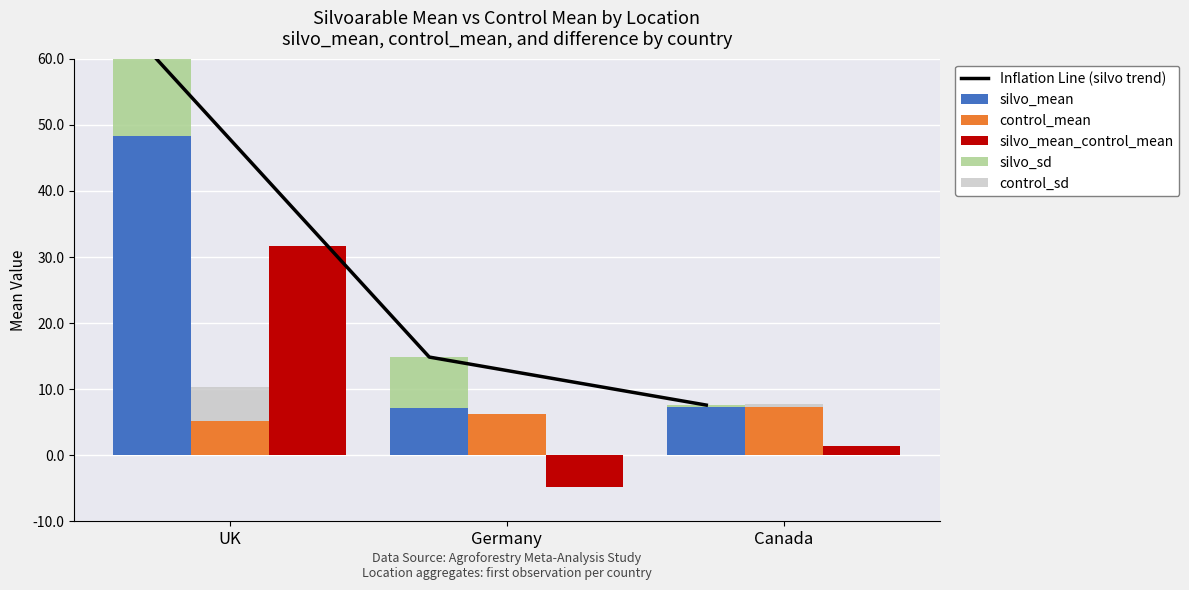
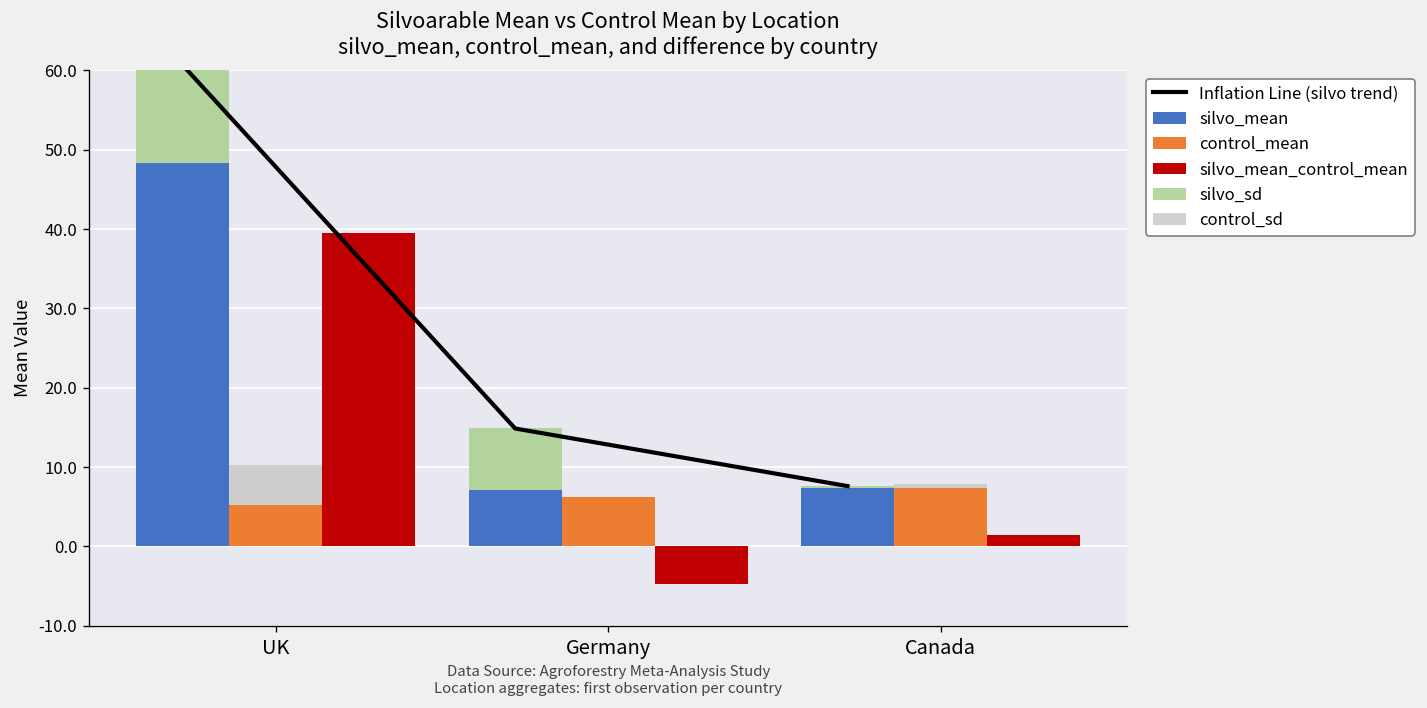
  {
    "silvo_mean": {
      "UK": 48,
      "Germany": 7,
      "Canada": 7
    },
    "control_mean": {
      "UK": 5,
      "Germany": 6,
      "Canada": 7
    },
    "silvo_mean_control_mean": {
-     "UK": 32,
+     "UK": 39,
      "Germany": -5,
      "Canada": 1
    },
    "silvo_sd": {
      "Germany": 8
    },
    "control_sd": {
      "UK": 5,
      "Germany": 0,
      "Canada": 0
    }
  }
